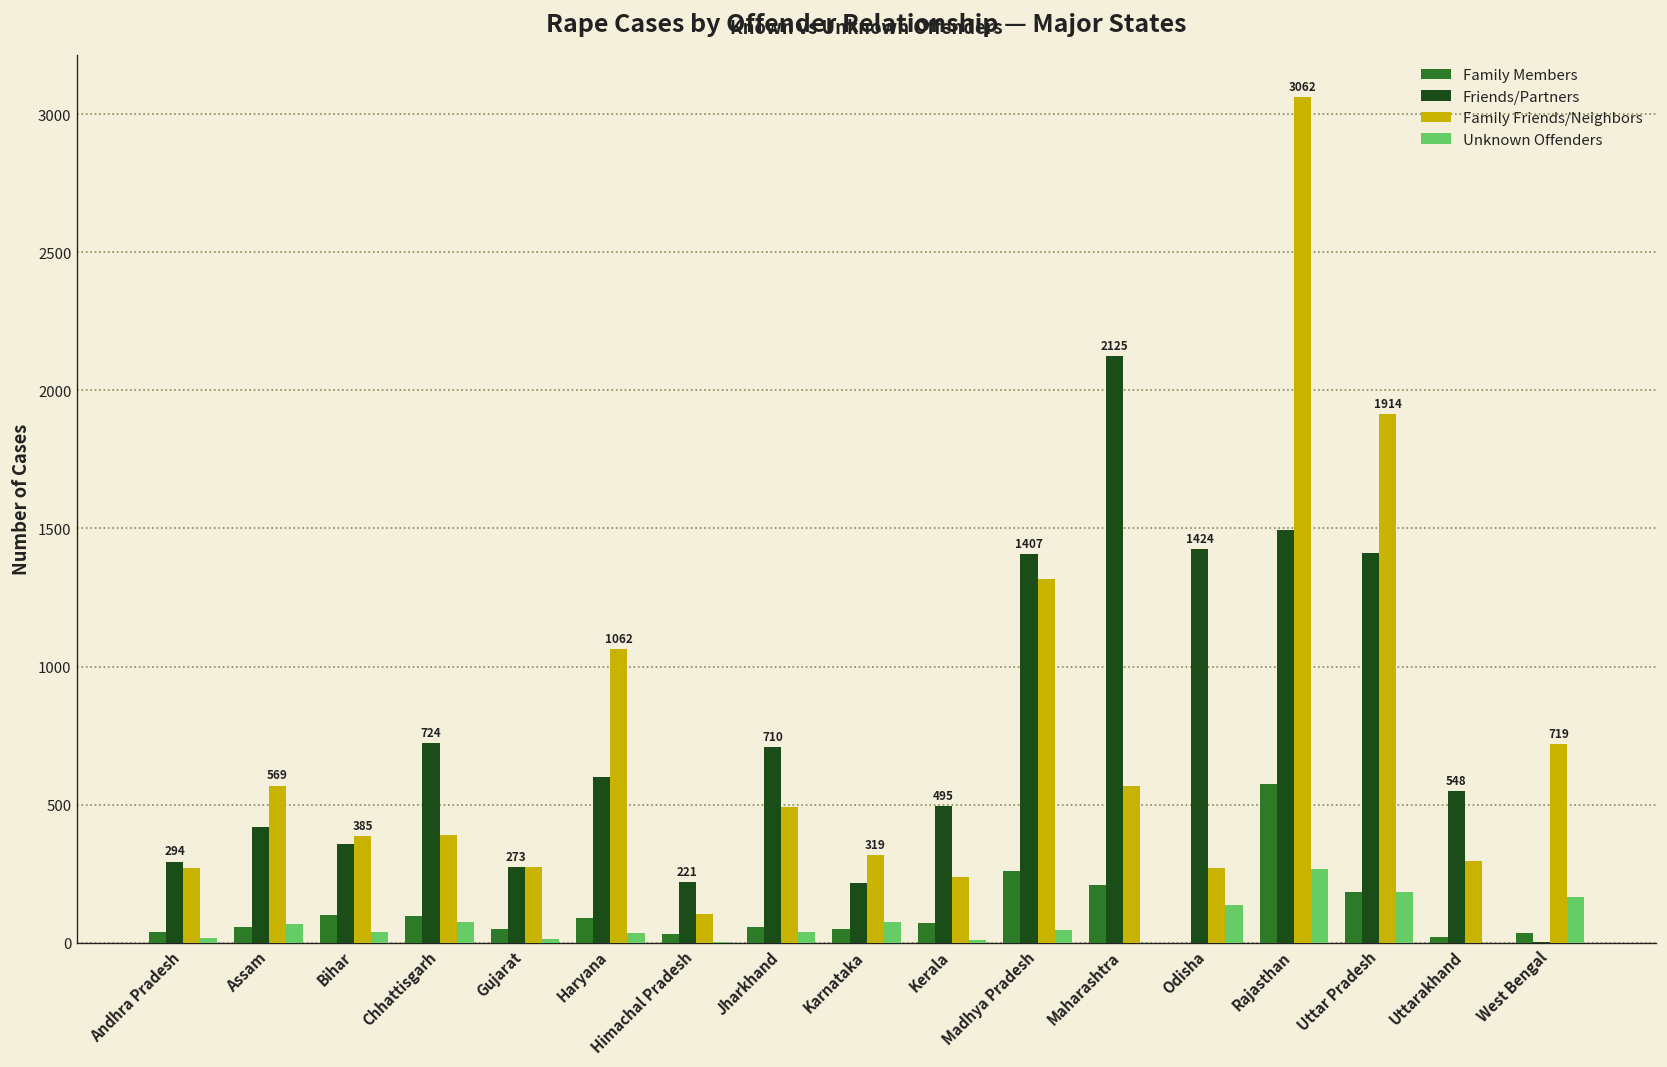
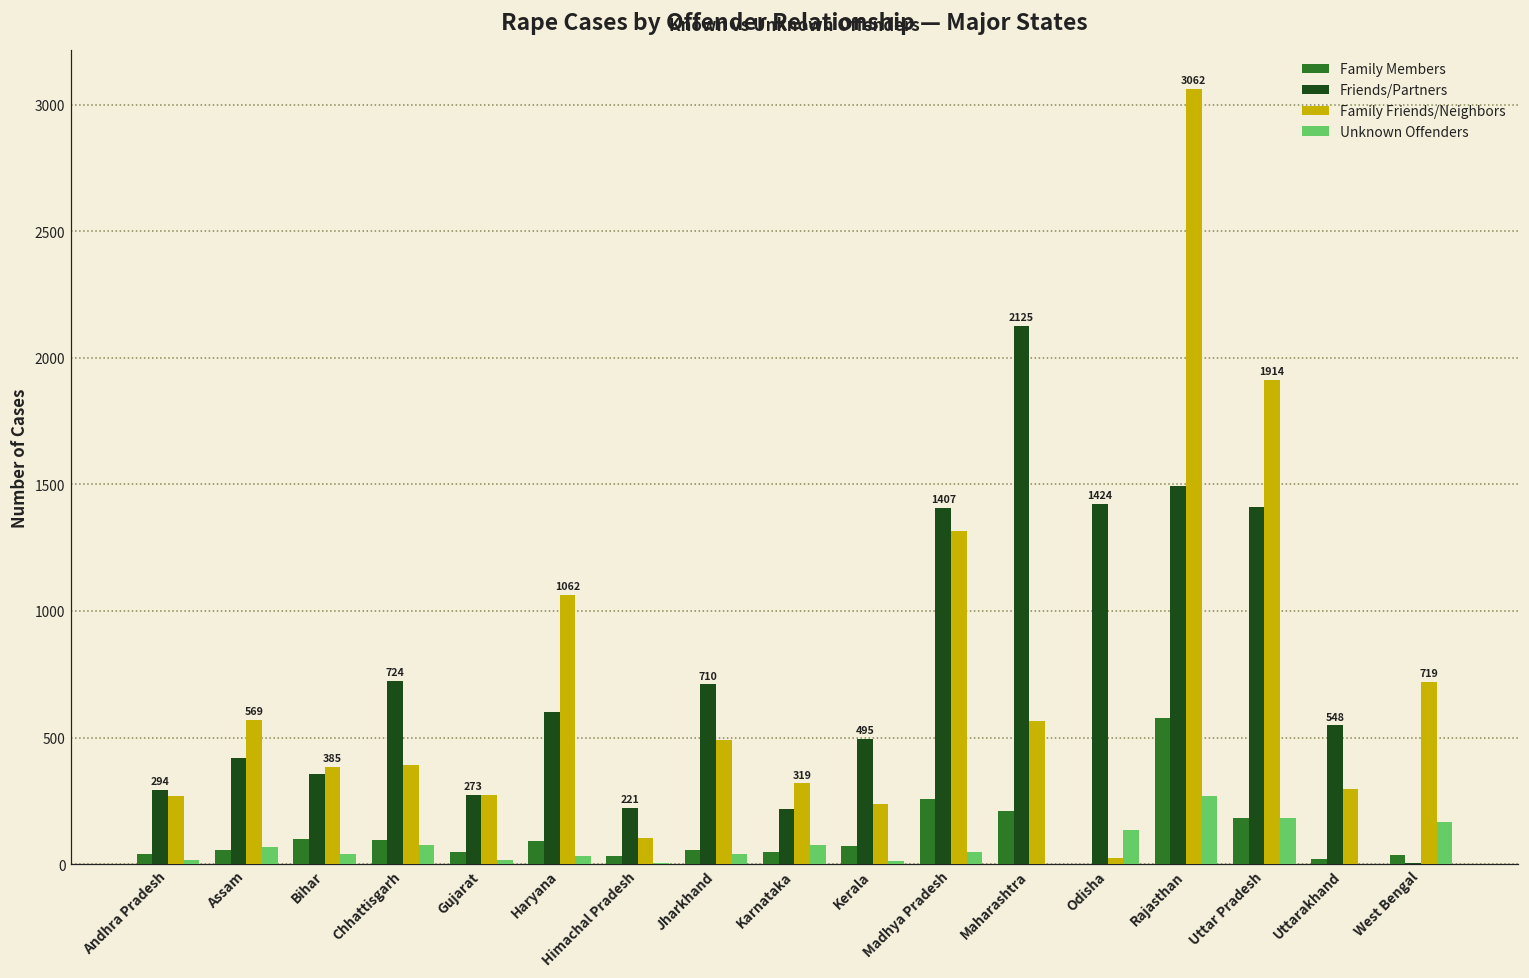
  {
    "Family Friends/Neighbors": {
      "Andhra Pradesh": 270,
      "Chhattisgarh": 390,
      "Himachal Pradesh": 100,
      "Jharkhand": 490,
      "Kerala": 240,
      "Madhya Pradesh": 1320,
      "Maharashtra": 570,
-     "Odisha": 270,
+     "Odisha": 30,
      "Uttarakhand": 300
    },
    "Unknown Offenders": {
      "Andhra Pradesh": 20,
      "Assam": 70,
      "Bihar": 40,
      "Chhattisgarh": 80,
      "Gujarat": 20,
      "Haryana": 30,
      "Jharkhand": 40,
      "Karnataka": 80,
      "Kerala": 10,
      "Madhya Pradesh": 50,
      "Odisha": 140,
      "Rajasthan": 270,
      "Uttar Pradesh": 180,
      "West Bengal": 170
    }
  }
